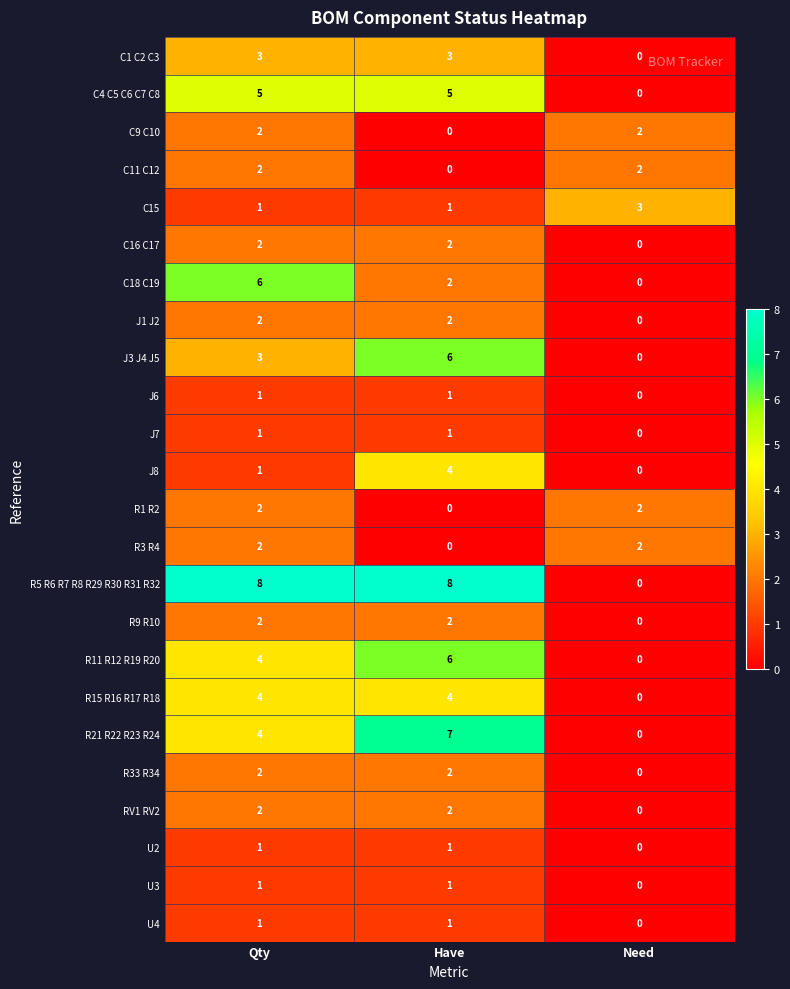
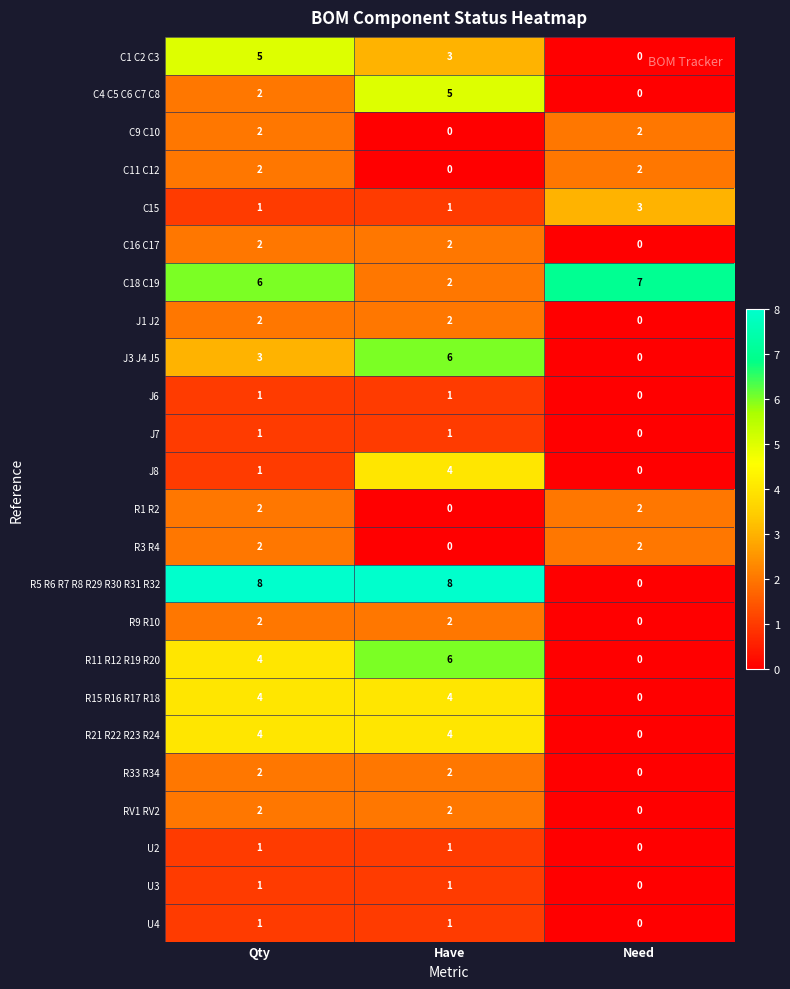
  {
    "C1 C2 C3": {
-     "Qty": 3,
+     "Qty": 5,
      "Have": 3
    },
    "C4 C5 C6 C7 C8": {
-     "Qty": 5,
+     "Qty": 2,
      "Have": 5,
      "Need": 0
    },
    "C9 C10": {
      "Qty": 2,
      "Have": 0,
      "Need": 2
    },
    "C11 C12": {
      "Qty": 2,
      "Have": 0,
      "Need": 2
    },
    "C15": {
      "Qty": 1,
      "Have": 1,
      "Need": 3
    },
    "C16 C17": {
      "Qty": 2,
      "Have": 2,
      "Need": 0
    },
    "C18 C19": {
      "Qty": 6,
      "Have": 2,
-     "Need": 0
+     "Need": 7
    },
    "J1 J2": {
      "Qty": 2,
      "Have": 2,
      "Need": 0
    },
    "J3 J4 J5": {
      "Qty": 3,
      "Have": 6,
      "Need": 0
    },
    "J6": {
      "Qty": 1,
      "Have": 1,
      "Need": 0
    },
    "J7": {
      "Qty": 1,
      "Have": 1,
      "Need": 0
    },
    "J8": {
      "Qty": 1,
      "Have": 4,
      "Need": 0
    },
    "R1 R2": {
      "Qty": 2,
      "Have": 0,
      "Need": 2
    },
    "R3 R4": {
      "Qty": 2,
      "Have": 0,
      "Need": 2
    },
    "R5 R6 R7 R8 R29 R30 R31 R32": {
      "Qty": 8,
      "Have": 8,
      "Need": 0
    },
    "R9 R10": {
      "Qty": 2,
      "Have": 2,
      "Need": 0
    },
    "R11 R12 R19 R20": {
      "Qty": 4,
      "Have": 6,
      "Need": 0
    },
    "R15 R16 R17 R18": {
      "Qty": 4,
      "Have": 4,
      "Need": 0
    },
    "R21 R22 R23 R24": {
      "Qty": 4,
-     "Have": 7,
+     "Have": 4,
      "Need": 0
    },
    "R33 R34": {
      "Qty": 2,
      "Have": 2,
      "Need": 0
    },
    "RV1 RV2": {
      "Qty": 2,
      "Have": 2,
      "Need": 0
    },
    "U2": {
      "Qty": 1,
      "Have": 1,
      "Need": 0
    },
    "U3": {
      "Qty": 1,
      "Have": 1,
      "Need": 0
    },
    "U4": {
      "Qty": 1,
      "Have": 1,
      "Need": 0
    }
  }
